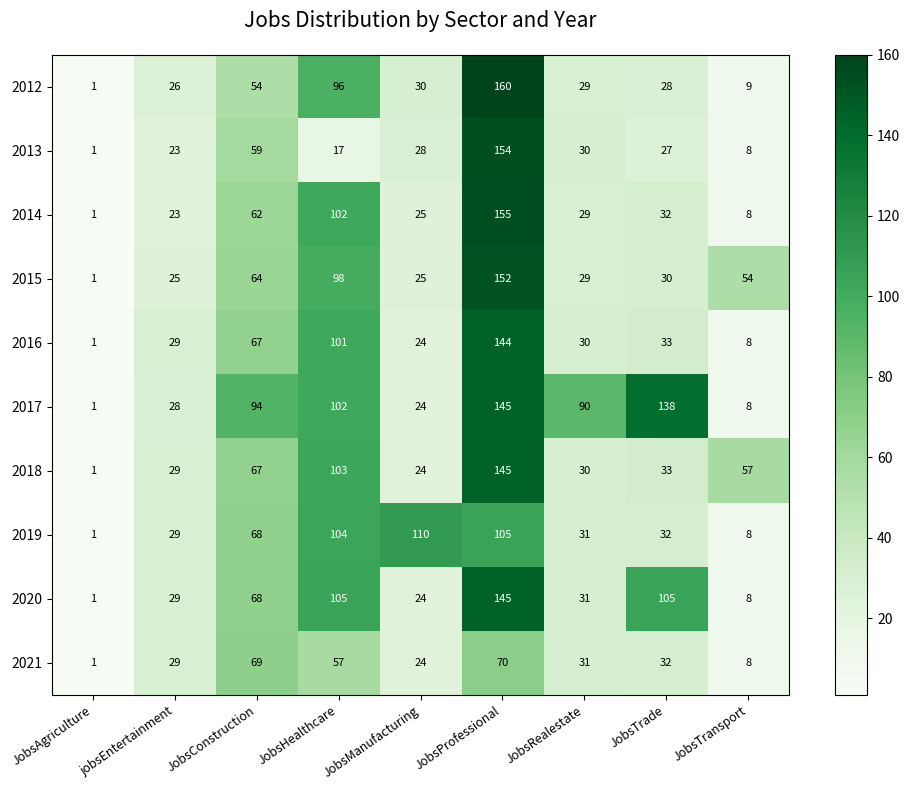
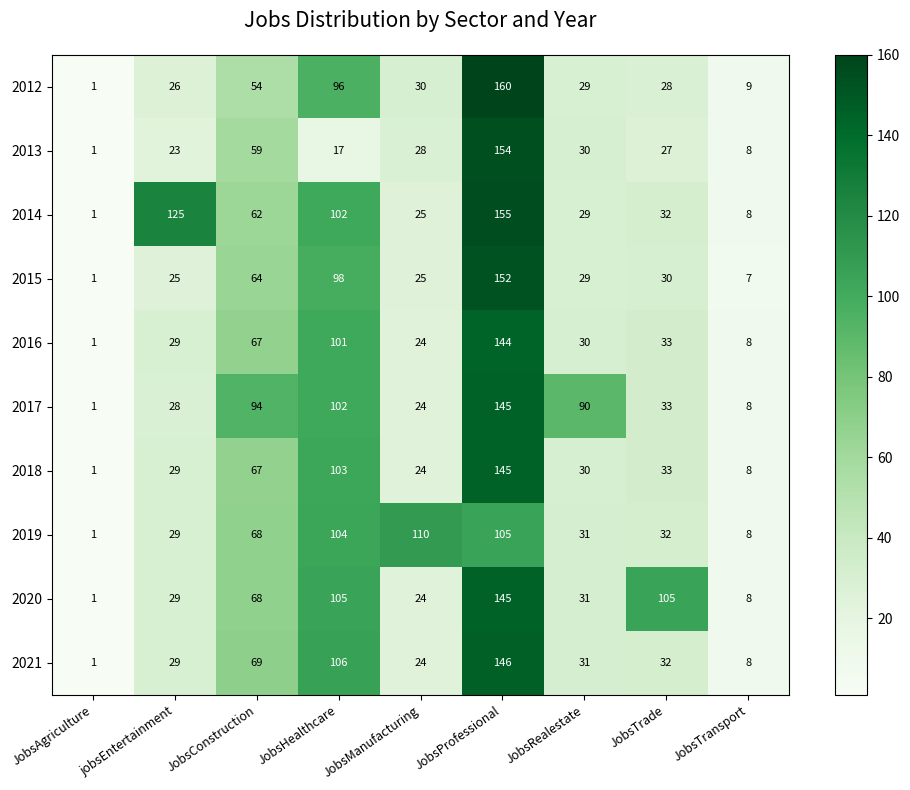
  {
    "2012": {
      "JobsAgriculture": 1,
      "jobsEntertainment": 26,
      "JobsConstruction": 54,
      "JobsHealthcare": 96,
      "JobsManufacturing": 30,
      "JobsProfessional": 160,
      "JobsRealestate": 29,
      "JobsTrade": 28,
      "JobsTransport": 9
    },
    "2013": {
      "JobsAgriculture": 1,
      "jobsEntertainment": 23,
      "JobsConstruction": 59,
      "JobsHealthcare": 17,
      "JobsManufacturing": 28,
      "JobsProfessional": 154,
      "JobsRealestate": 30,
      "JobsTrade": 27,
      "JobsTransport": 8
    },
    "2014": {
      "JobsAgriculture": 1,
-     "jobsEntertainment": 23,
+     "jobsEntertainment": 125,
      "JobsConstruction": 62,
      "JobsHealthcare": 102,
      "JobsManufacturing": 25,
      "JobsProfessional": 155,
      "JobsRealestate": 29,
      "JobsTrade": 32,
      "JobsTransport": 8
    },
    "2015": {
      "JobsAgriculture": 1,
      "jobsEntertainment": 25,
      "JobsConstruction": 64,
      "JobsHealthcare": 98,
      "JobsManufacturing": 25,
      "JobsProfessional": 152,
      "JobsRealestate": 29,
      "JobsTrade": 30,
-     "JobsTransport": 54
+     "JobsTransport": 7
    },
    "2016": {
      "JobsAgriculture": 1,
      "jobsEntertainment": 29,
      "JobsConstruction": 67,
      "JobsHealthcare": 101,
      "JobsManufacturing": 24,
      "JobsProfessional": 144,
      "JobsRealestate": 30,
      "JobsTrade": 33,
      "JobsTransport": 8
    },
    "2017": {
      "JobsAgriculture": 1,
      "jobsEntertainment": 28,
      "JobsConstruction": 94,
      "JobsHealthcare": 102,
      "JobsManufacturing": 24,
      "JobsProfessional": 145,
      "JobsRealestate": 90,
-     "JobsTrade": 138,
+     "JobsTrade": 33,
      "JobsTransport": 8
    },
    "2018": {
      "JobsAgriculture": 1,
      "jobsEntertainment": 29,
      "JobsConstruction": 67,
      "JobsHealthcare": 103,
      "JobsManufacturing": 24,
      "JobsProfessional": 145,
      "JobsRealestate": 30,
      "JobsTrade": 33,
-     "JobsTransport": 57
+     "JobsTransport": 8
    },
    "2019": {
      "JobsAgriculture": 1,
      "jobsEntertainment": 29,
      "JobsConstruction": 68,
      "JobsHealthcare": 104,
      "JobsManufacturing": 110,
      "JobsProfessional": 105,
      "JobsRealestate": 31,
      "JobsTrade": 32,
      "JobsTransport": 8
    },
    "2020": {
      "JobsAgriculture": 1,
      "jobsEntertainment": 29,
      "JobsConstruction": 68,
      "JobsHealthcare": 105,
      "JobsManufacturing": 24,
      "JobsProfessional": 145,
      "JobsRealestate": 31,
      "JobsTrade": 105,
      "JobsTransport": 8
    },
    "2021": {
      "JobsAgriculture": 1,
      "jobsEntertainment": 29,
      "JobsConstruction": 69,
-     "JobsHealthcare": 57,
+     "JobsHealthcare": 106,
      "JobsManufacturing": 24,
-     "JobsProfessional": 70,
+     "JobsProfessional": 146,
      "JobsRealestate": 31,
      "JobsTrade": 32,
      "JobsTransport": 8
    }
  }
